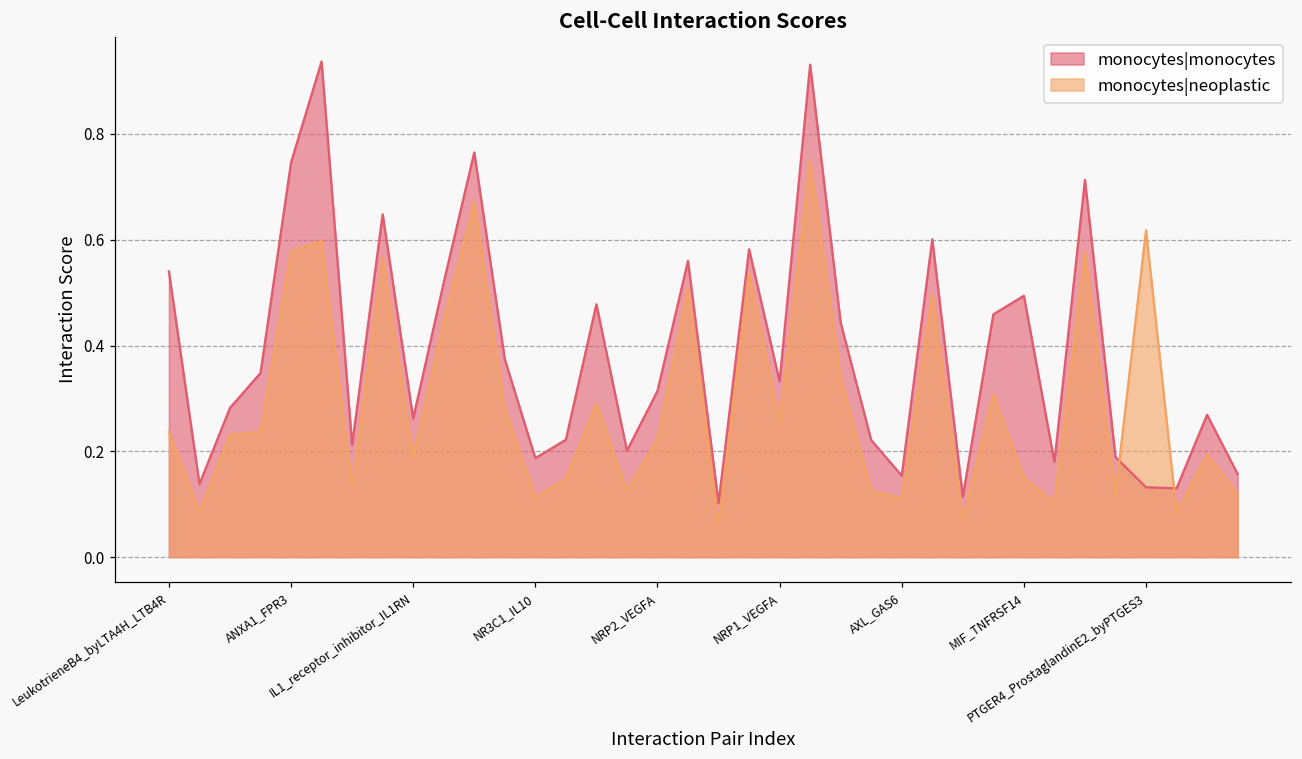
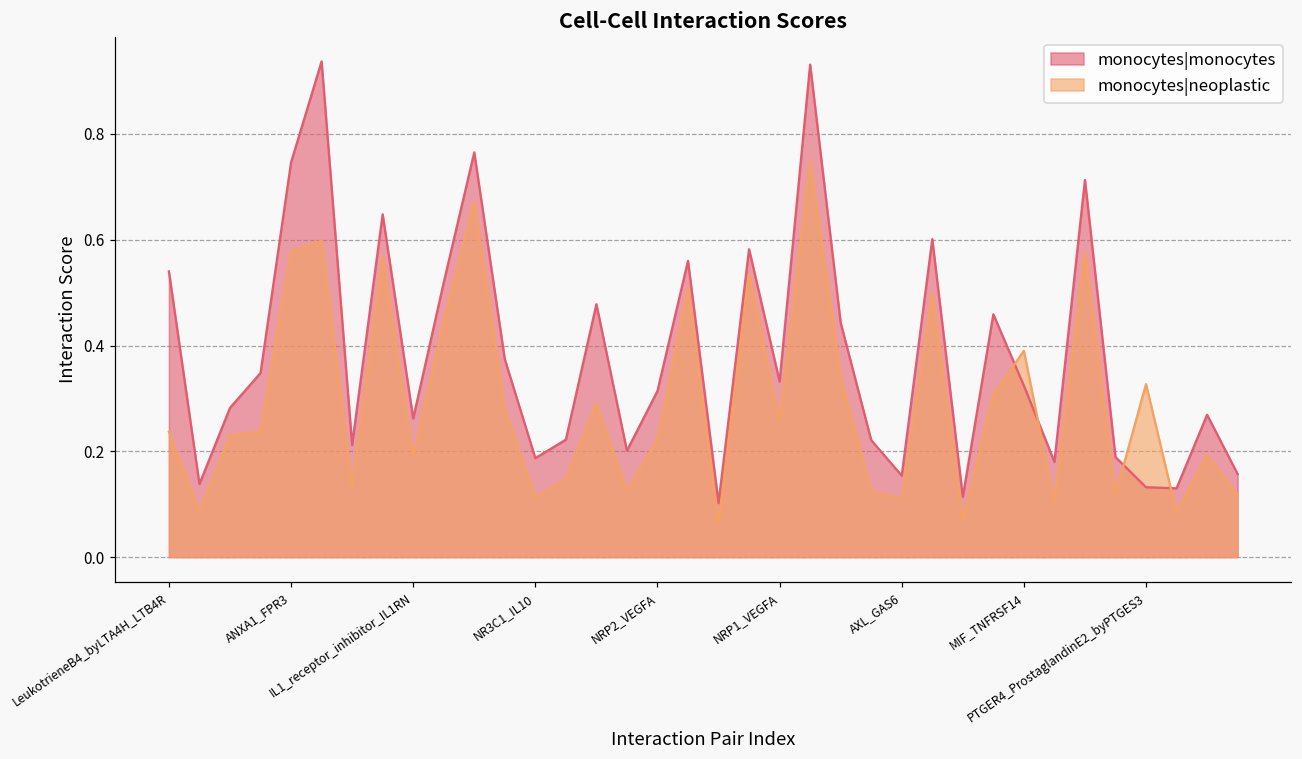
  {
    "monocytes|monocytes": {
      "LeukotrieneB4_byLTA4H_LTB4R": 0.54,
      "ANXA1_FPR3": 0.75,
      "IL1_receptor_inhibitor_IL1RN": 0.26,
      "NR3C1_IL10": 0.19,
      "NRP2_VEGFA": 0.31,
      "NRP1_VEGFA": 0.33,
      "AXL_GAS6": 0.15,
-     "MIF_TNFRSF14": 0.49,
+     "MIF_TNFRSF14": 0.32,
      "PTGER4_ProstaglandinE2_byPTGES3": 0.13
    },
    "monocytes|neoplastic": {
      "LeukotrieneB4_byLTA4H_LTB4R": 0.24,
      "ANXA1_FPR3": 0.58,
      "IL1_receptor_inhibitor_IL1RN": 0.19,
      "NR3C1_IL10": 0.11,
      "NRP2_VEGFA": 0.22,
      "NRP1_VEGFA": 0.26,
      "AXL_GAS6": 0.11,
-     "MIF_TNFRSF14": 0.15,
-     "PTGER4_ProstaglandinE2_byPTGES3": 0.62
+     "MIF_TNFRSF14": 0.39,
+     "PTGER4_ProstaglandinE2_byPTGES3": 0.33
    }
  }
